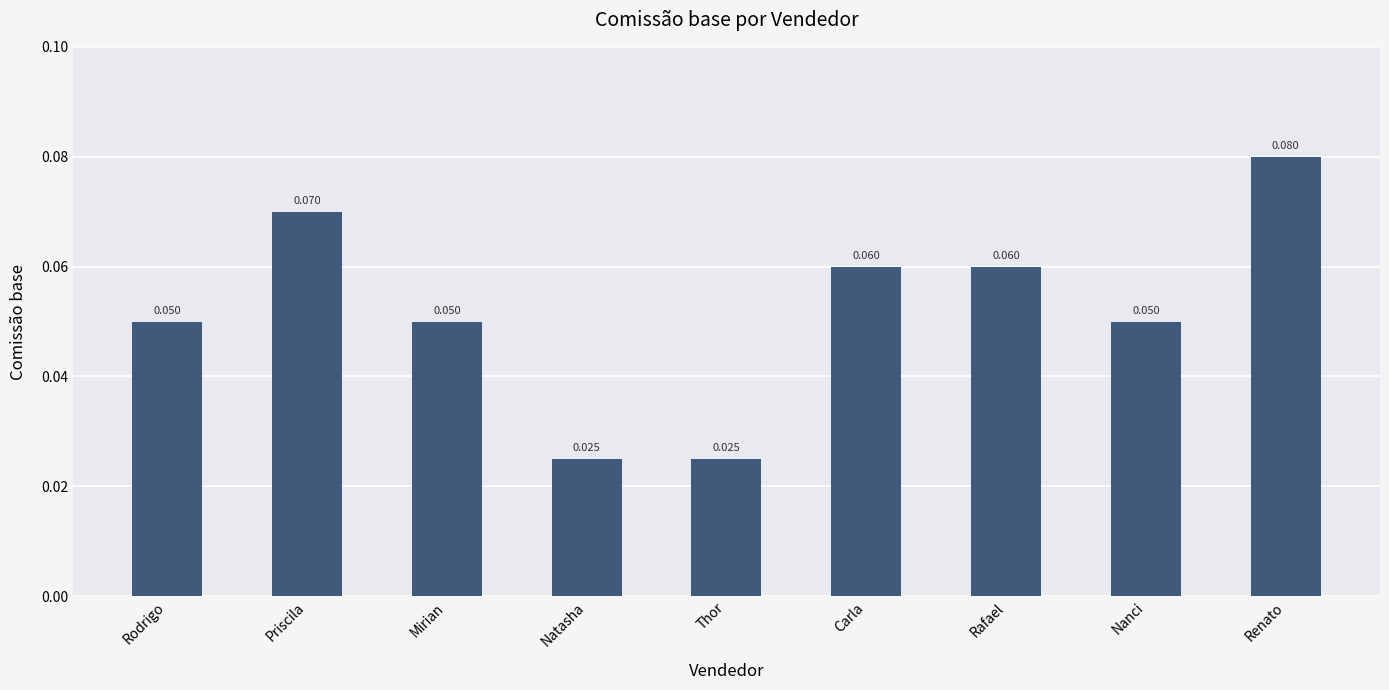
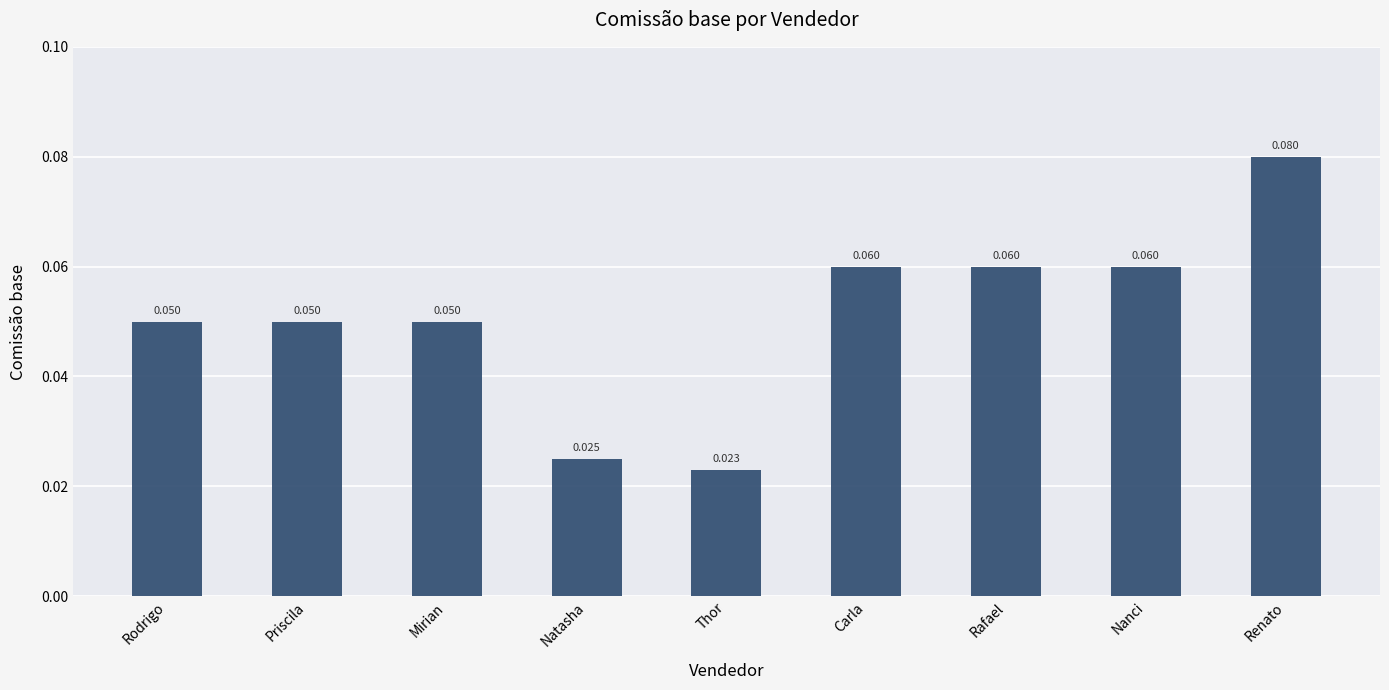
  {
    "Rodrigo": 0.050,
-   "Priscila": 0.070,
+   "Priscila": 0.050,
    "Mirian": 0.050,
    "Natasha": 0.025,
-   "Thor": 0.025,
+   "Thor": 0.023,
    "Carla": 0.060,
    "Rafael": 0.060,
-   "Nanci": 0.050,
+   "Nanci": 0.060,
    "Renato": 0.080
  }
